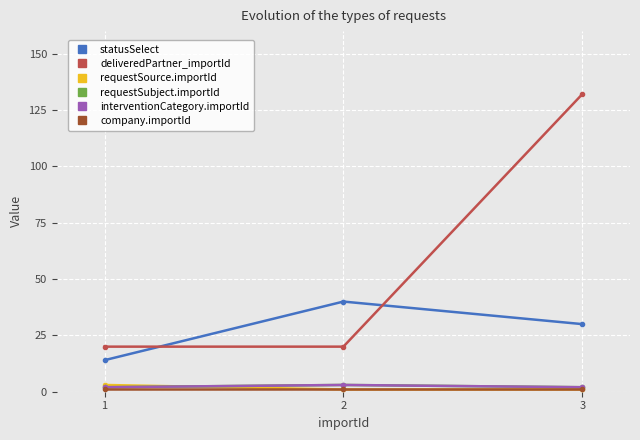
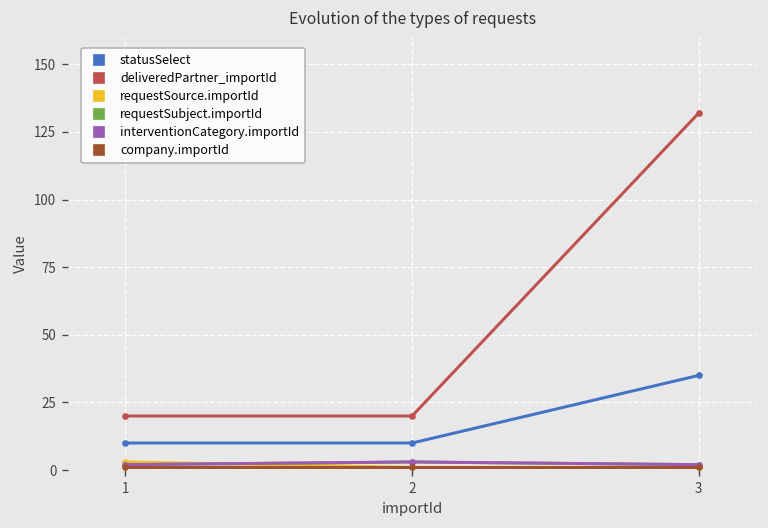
  {
    "statusSelect": {
-     "1": 14,
-     "2": 40,
-     "3": 30
+     "1": 10,
+     "2": 10,
+     "3": 35
    },
    "interventionCategory.importId": {
      "2": 3
    }
  }
